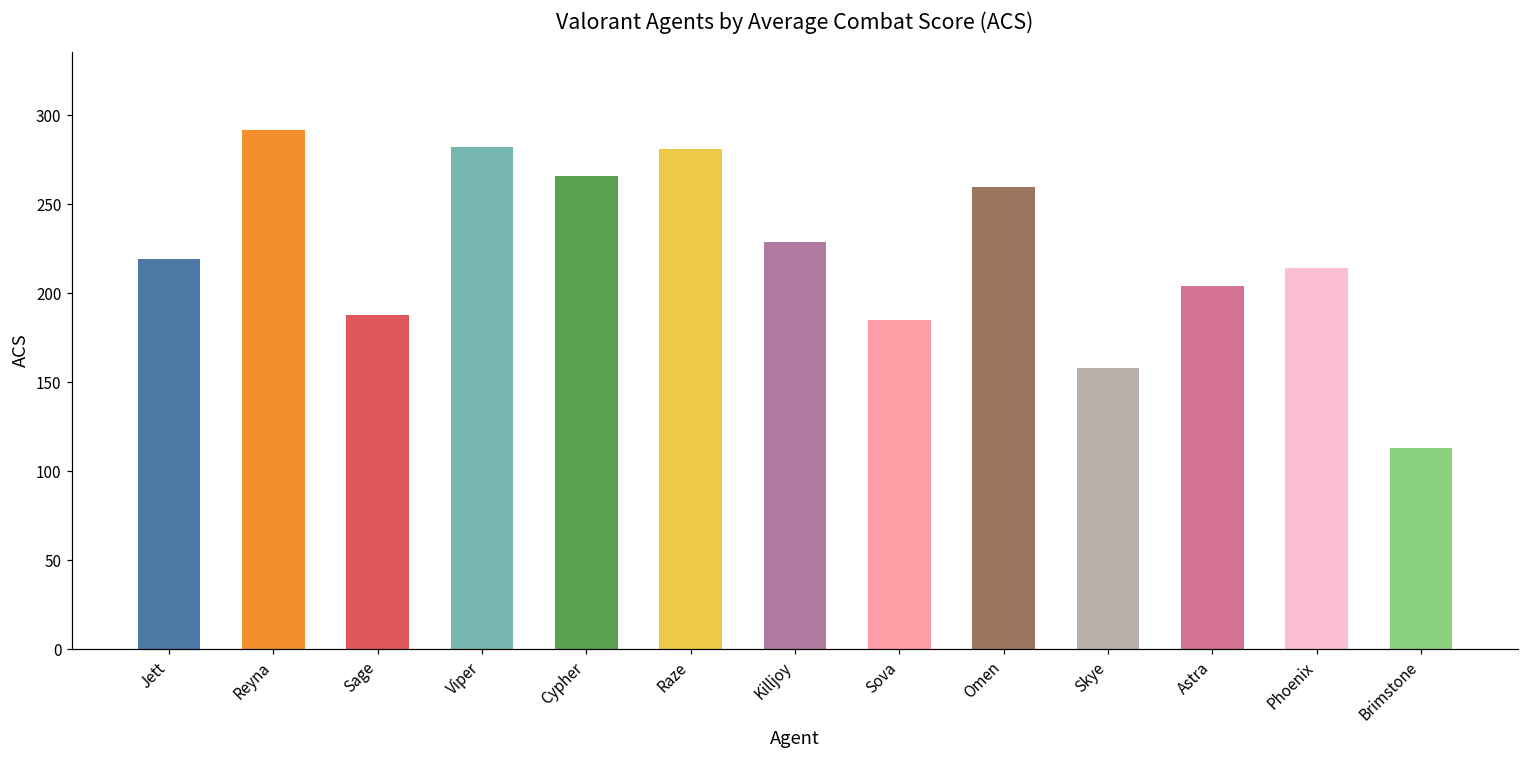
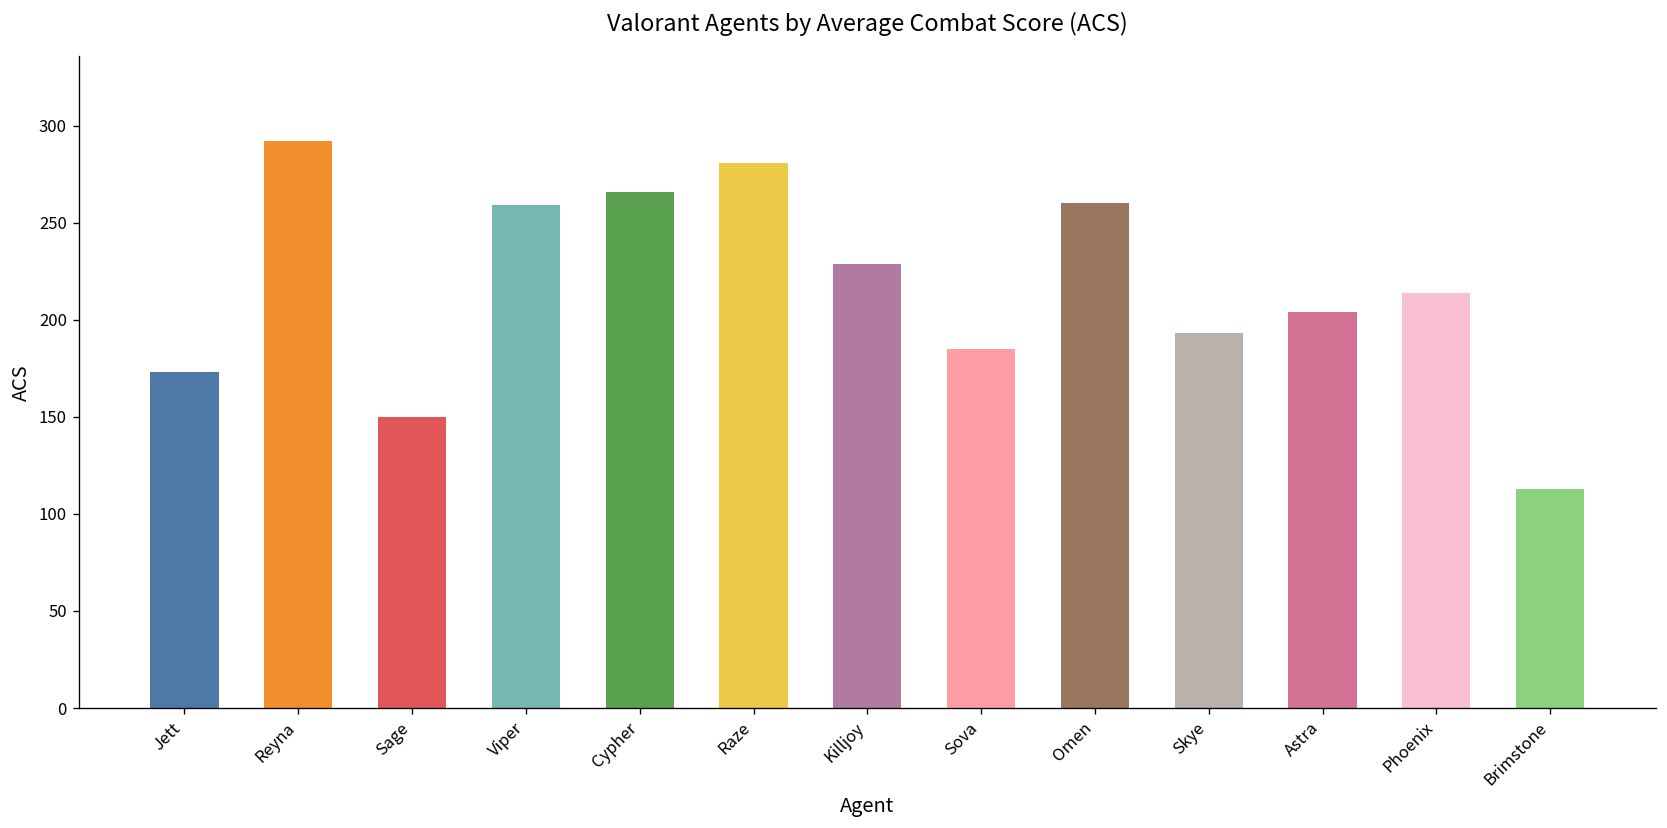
  {
-   "Jett": 219,
+   "Jett": 173,
    "Reyna": 292,
-   "Sage": 188,
-   "Viper": 282,
+   "Sage": 150,
+   "Viper": 259,
    "Cypher": 266,
    "Raze": 281,
    "Killjoy": 229,
    "Sova": 185,
    "Omen": 260,
-   "Skye": 158,
+   "Skye": 193,
    "Astra": 204,
    "Phoenix": 214,
    "Brimstone": 113
  }
